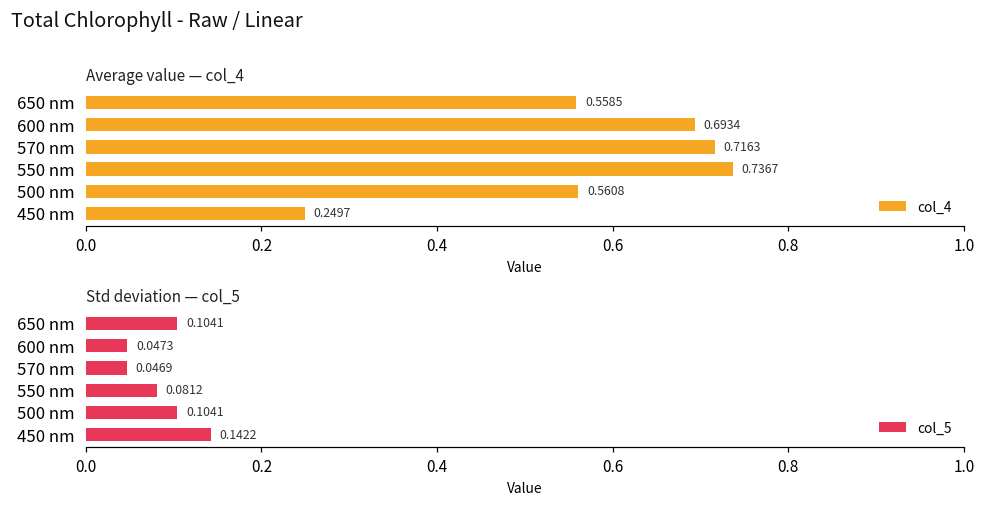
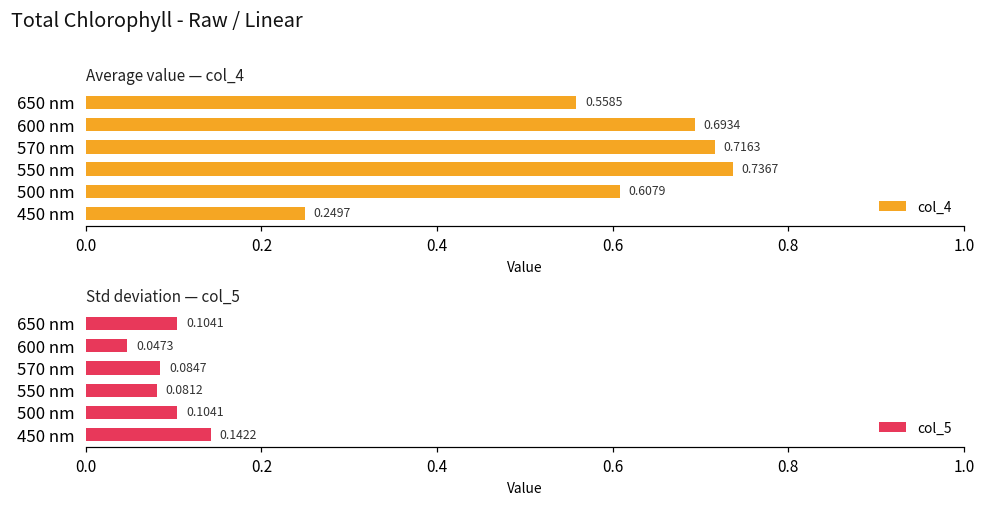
  {
    "Average value — col_4": {
      "650 nm": 0.5585,
      "600 nm": 0.6934,
      "570 nm": 0.7163,
      "550 nm": 0.7367,
-     "500 nm": 0.5608,
+     "500 nm": 0.6079,
      "450 nm": 0.2497
    },
    "Std deviation — col_5": {
      "650 nm": 0.1041,
      "600 nm": 0.0473,
-     "570 nm": 0.0469,
+     "570 nm": 0.0847,
      "550 nm": 0.0812,
      "500 nm": 0.1041,
      "450 nm": 0.1422
    }
  }
